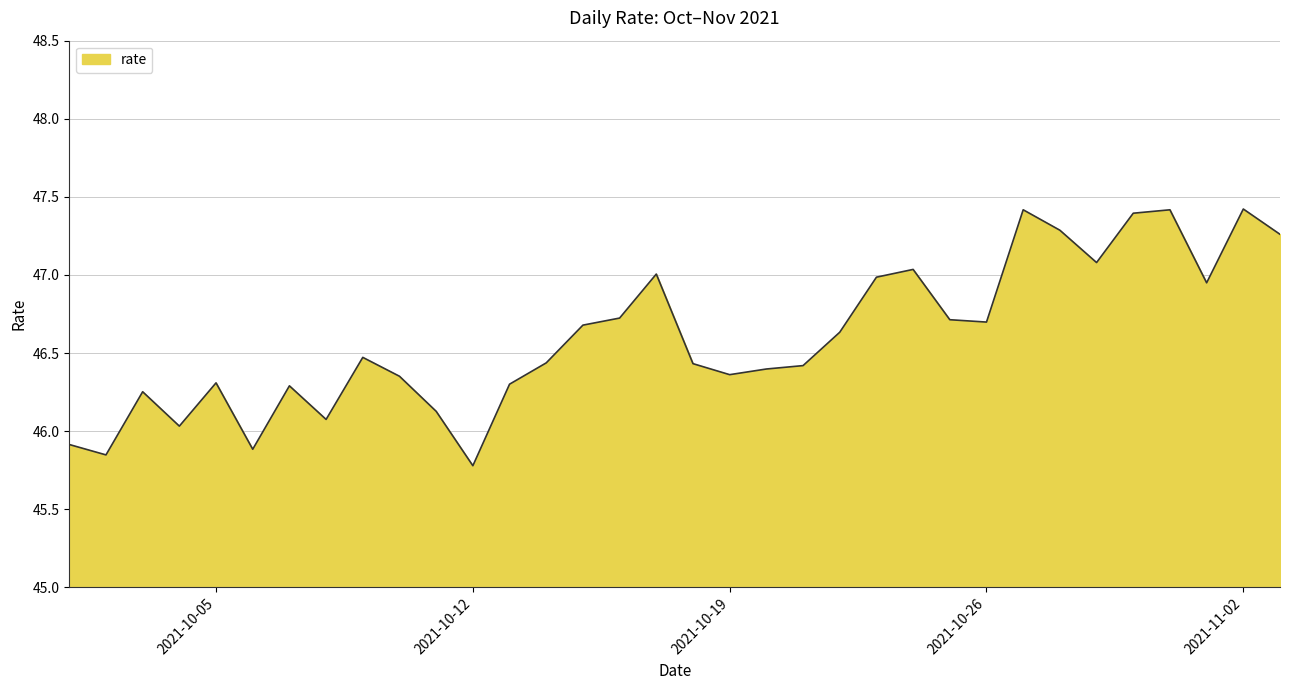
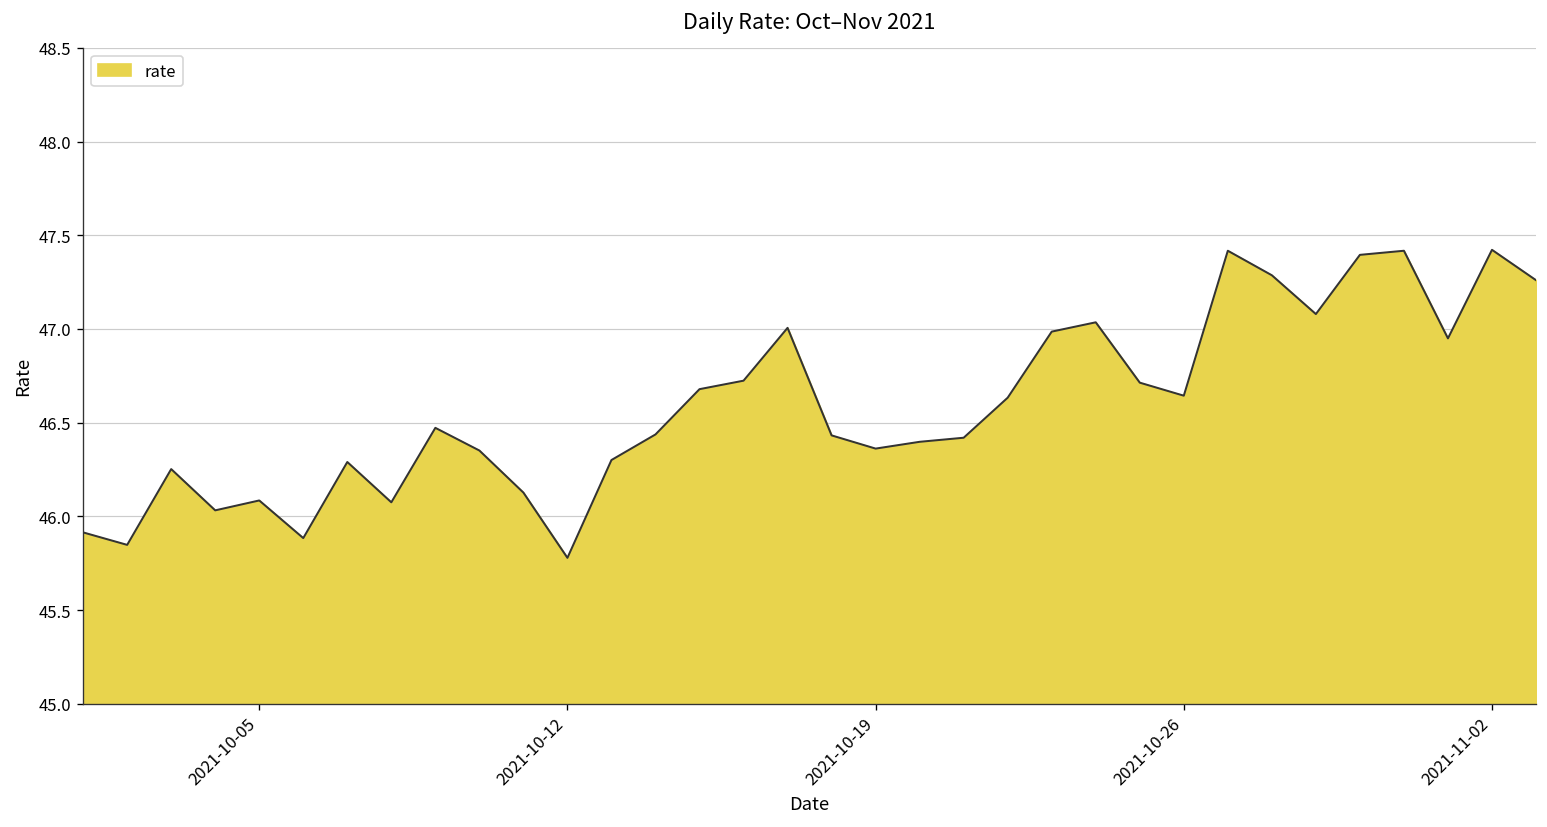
  {
-   "2021-10-05": 46.31,
+   "2021-10-05": 46.08,
    "2021-10-12": 45.78,
    "2021-10-19": 46.36,
-   "2021-10-26": 46.70,
+   "2021-10-26": 46.64,
    "2021-11-02": 47.42
  }
